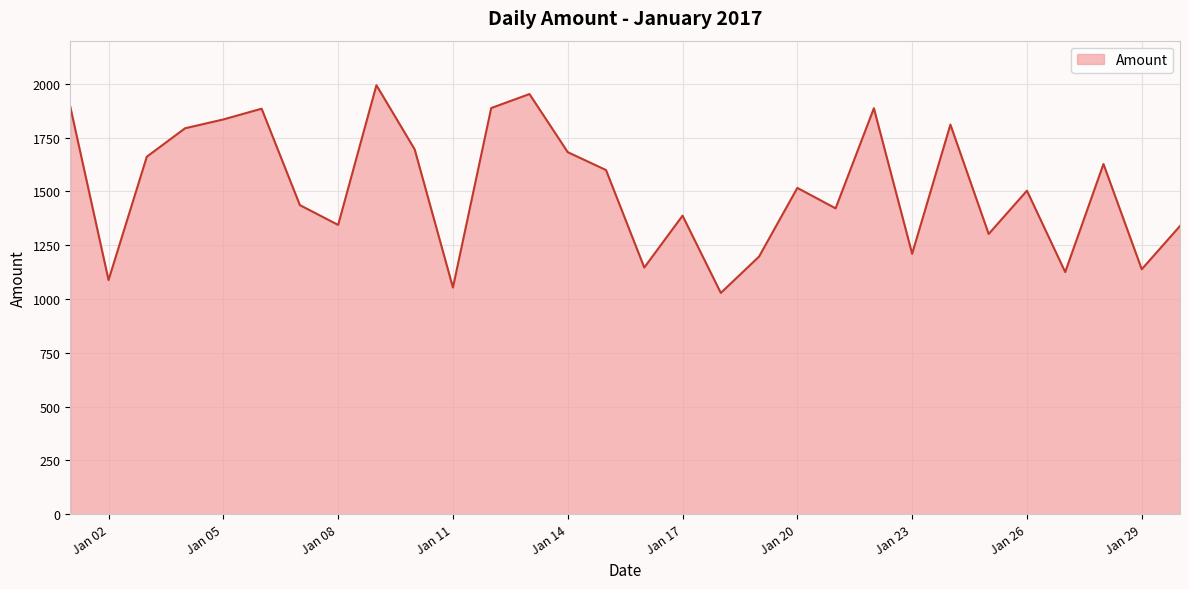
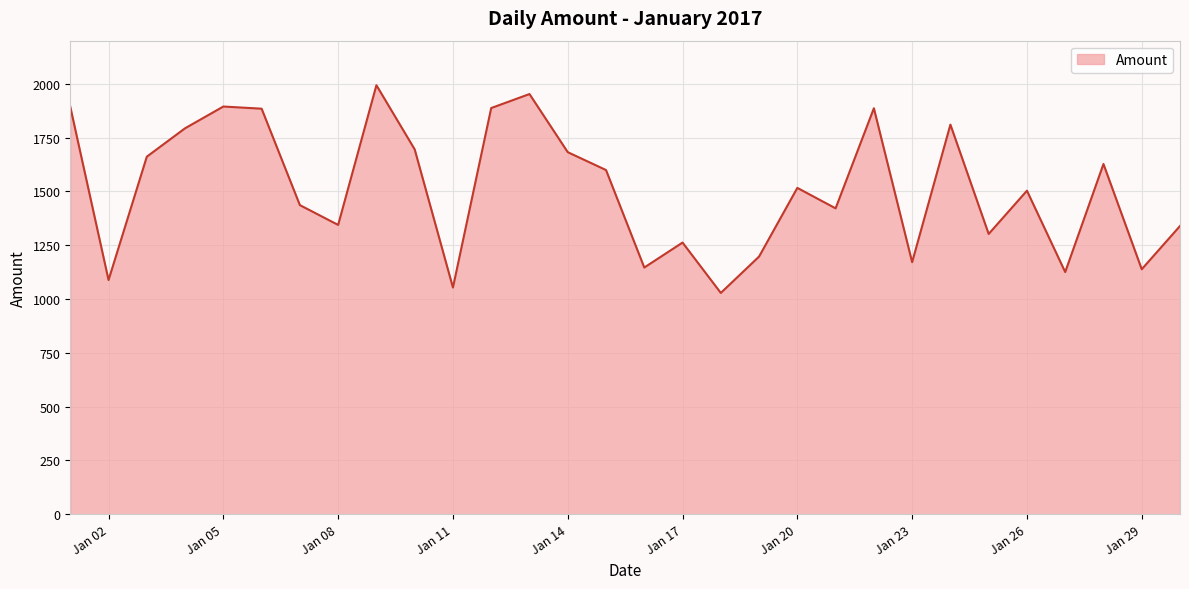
  {
    "Jan 02": 1090,
-   "Jan 05": 1830,
+   "Jan 05": 1890,
    "Jan 08": 1340,
    "Jan 11": 1050,
    "Jan 14": 1680,
-   "Jan 17": 1390,
+   "Jan 17": 1260,
    "Jan 20": 1520,
-   "Jan 23": 1210,
+   "Jan 23": 1170,
    "Jan 26": 1500,
    "Jan 29": 1140
  }
